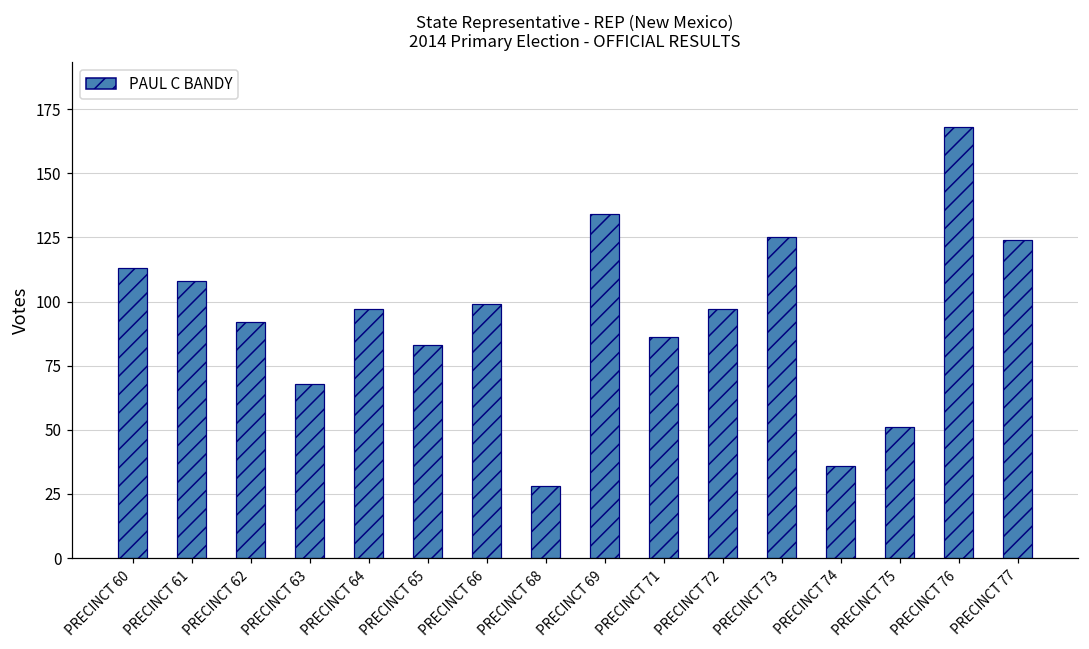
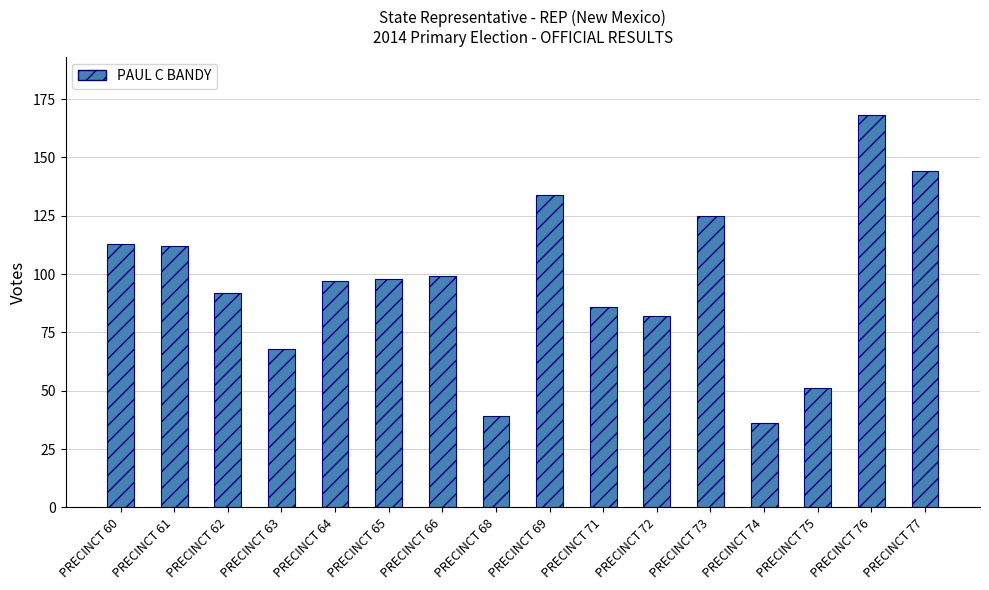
  {
    "PRECINCT 60": 113,
-   "PRECINCT 61": 108,
+   "PRECINCT 61": 112,
    "PRECINCT 62": 92,
    "PRECINCT 63": 68,
    "PRECINCT 64": 97,
-   "PRECINCT 65": 83,
+   "PRECINCT 65": 98,
    "PRECINCT 66": 99,
-   "PRECINCT 68": 28,
+   "PRECINCT 68": 39,
    "PRECINCT 69": 134,
    "PRECINCT 71": 86,
-   "PRECINCT 72": 97,
+   "PRECINCT 72": 82,
    "PRECINCT 73": 125,
    "PRECINCT 74": 36,
    "PRECINCT 75": 51,
    "PRECINCT 76": 168,
-   "PRECINCT 77": 124
+   "PRECINCT 77": 144
  }
